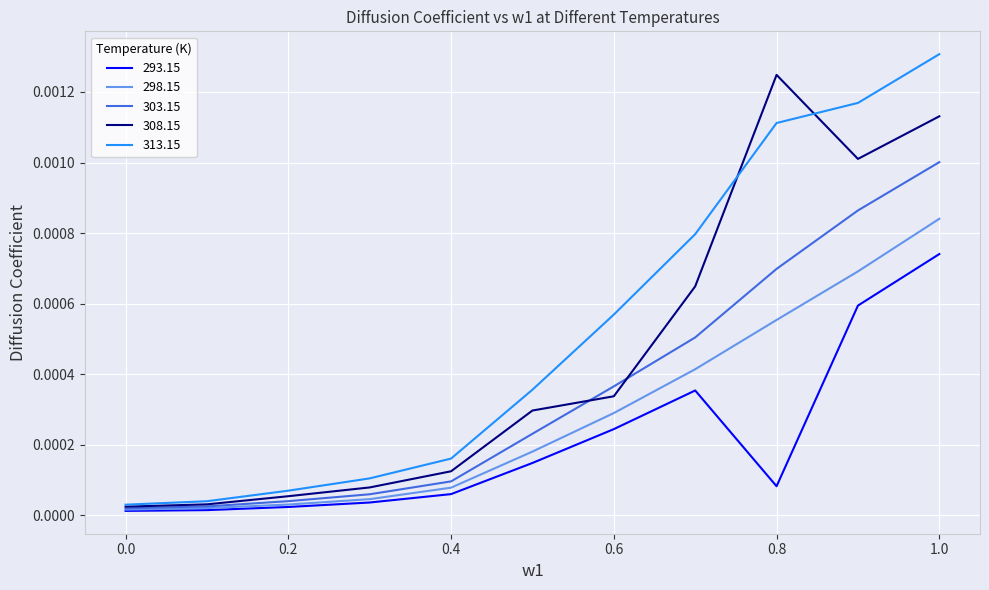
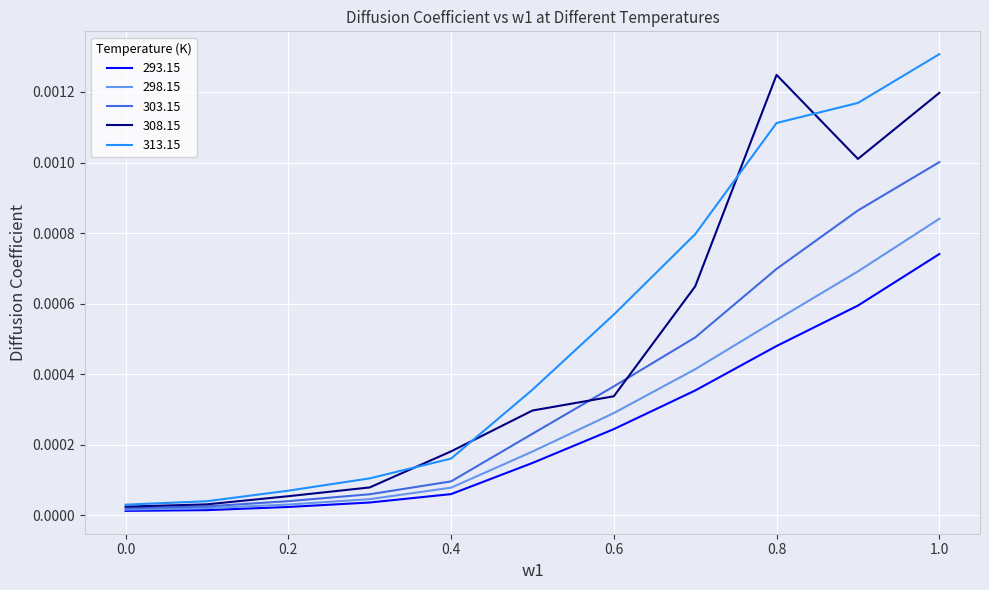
  {
    "293.15": {
      "0.4": 0.00006,
      "0.6": 0.00024,
-     "0.8": 0.00008,
+     "0.8": 0.00048,
      "1.0": 0.00074
    },
    "308.15": {
      "0.2": 0.00005,
-     "0.4": 0.00013,
+     "0.4": 0.00018,
      "0.6": 0.00034,
      "0.8": 0.00125,
-     "1.0": 0.00113
+     "1.0": 0.00120
    },
    "313.15": {
      "0.2": 0.00007,
      "0.4": 0.00016,
      "0.6": 0.00057,
      "0.8": 0.00111,
      "1.0": 0.00131
    }
  }
